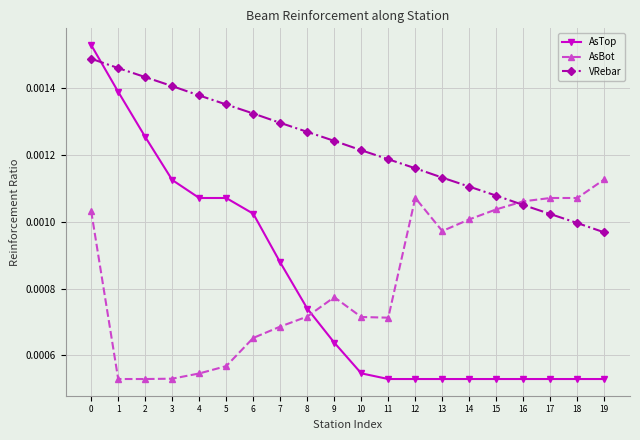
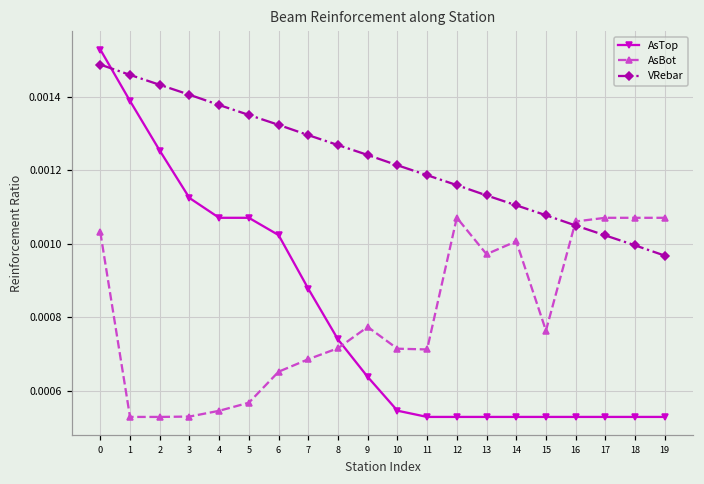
  {
    "AsBot": {
      "0": 0.00103,
      "1": 0.00053,
      "2": 0.00053,
      "3": 0.00053,
      "4": 0.00055,
      "5": 0.00057,
      "6": 0.00065,
      "7": 0.00069,
      "8": 0.00072,
      "9": 0.00077,
      "10": 0.00071,
      "11": 0.00071,
      "12": 0.00107,
      "13": 0.00097,
      "14": 0.00101,
-     "15": 0.00104,
+     "15": 0.00076,
      "16": 0.00106,
      "17": 0.00107,
      "18": 0.00107,
-     "19": 0.00113
+     "19": 0.00107
    }
  }
